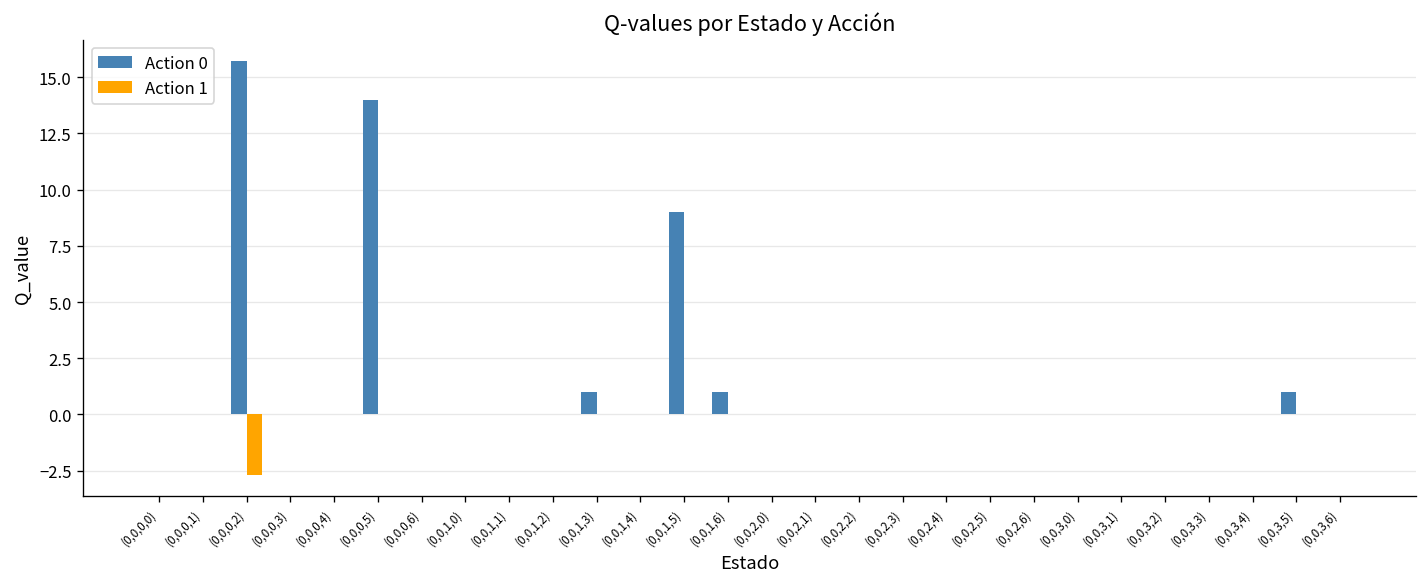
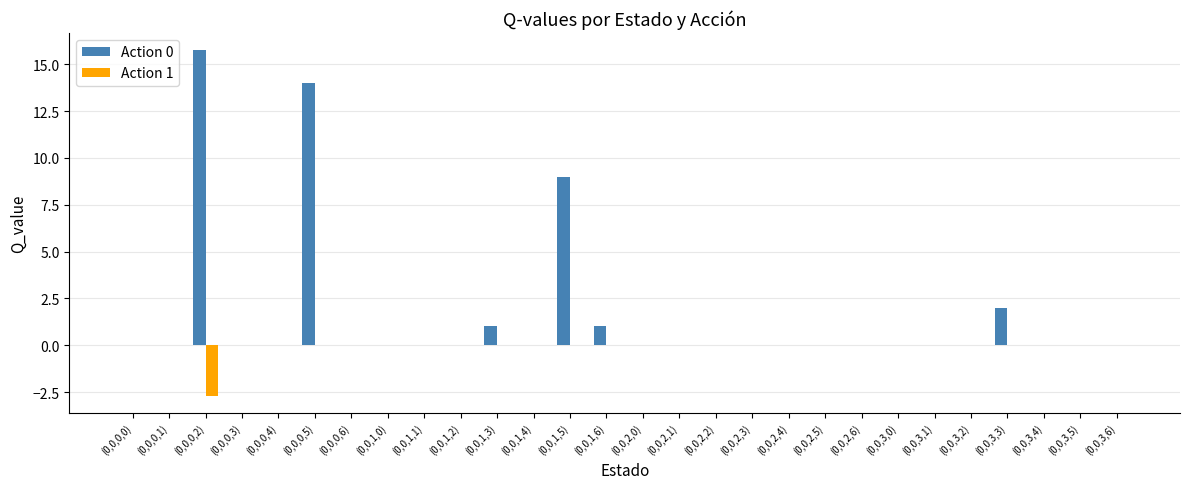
  {
    "Action 0": {
      "(0,0,0,0)": 0,
      "(0,0,0,1)": 0,
      "(0,0,0,2)": 15.7,
      "(0,0,0,3)": 0,
      "(0,0,0,4)": 0,
      "(0,0,0,5)": 14,
      "(0,0,0,6)": 0,
      "(0,0,1,0)": 0,
      "(0,0,1,1)": 0,
      "(0,0,1,2)": 0,
      "(0,0,1,3)": 1,
      "(0,0,1,4)": 0,
      "(0,0,1,5)": 9,
      "(0,0,1,6)": 1,
      "(0,0,2,0)": 0,
      "(0,0,2,1)": 0,
      "(0,0,2,2)": 0,
      "(0,0,2,3)": 0,
      "(0,0,2,4)": 0,
      "(0,0,2,5)": 0,
      "(0,0,2,6)": 0,
      "(0,0,3,0)": 0,
      "(0,0,3,1)": 0,
      "(0,0,3,2)": 0,
-     "(0,0,3,3)": 0,
+     "(0,0,3,3)": 2,
      "(0,0,3,4)": 0,
-     "(0,0,3,5)": 1,
+     "(0,0,3,5)": 0,
      "(0,0,3,6)": 0
    },
    "Action 1": {
      "(0,0,0,0)": 0,
      "(0,0,0,1)": 0,
      "(0,0,0,2)": -2.7,
      "(0,0,0,3)": 0,
      "(0,0,0,4)": 0,
      "(0,0,0,5)": 0,
      "(0,0,0,6)": 0,
      "(0,0,1,0)": 0,
      "(0,0,1,1)": 0,
      "(0,0,1,2)": 0,
      "(0,0,1,3)": 0,
      "(0,0,1,4)": 0,
      "(0,0,1,5)": 0,
      "(0,0,1,6)": 0,
      "(0,0,2,0)": 0,
      "(0,0,2,1)": 0,
      "(0,0,2,2)": 0,
      "(0,0,2,3)": 0,
      "(0,0,2,4)": 0,
      "(0,0,2,5)": 0,
      "(0,0,2,6)": 0,
      "(0,0,3,0)": 0,
      "(0,0,3,1)": 0,
      "(0,0,3,2)": 0,
      "(0,0,3,3)": 0,
      "(0,0,3,4)": 0,
      "(0,0,3,5)": 0,
      "(0,0,3,6)": 0
    }
  }
